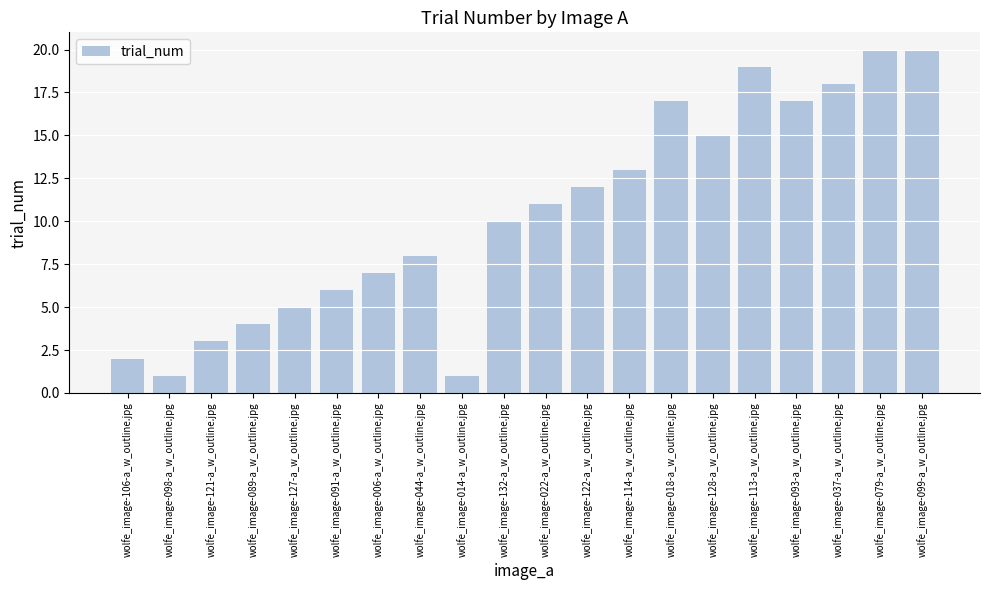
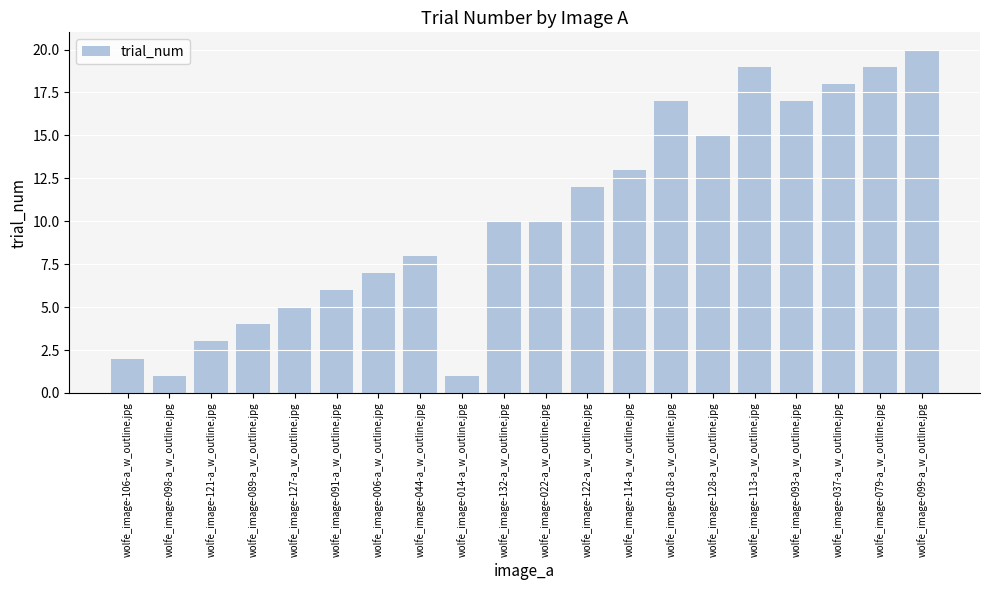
  {
    "wolfe_image-106-a_w_outline.jpg": 2,
    "wolfe_image-098-a_w_outline.jpg": 1,
    "wolfe_image-121-a_w_outline.jpg": 3,
    "wolfe_image-089-a_w_outline.jpg": 4,
    "wolfe_image-127-a_w_outline.jpg": 5,
    "wolfe_image-091-a_w_outline.jpg": 6,
    "wolfe_image-006-a_w_outline.jpg": 7,
    "wolfe_image-044-a_w_outline.jpg": 8,
    "wolfe_image-014-a_w_outline.jpg": 1,
    "wolfe_image-132-a_w_outline.jpg": 10,
-   "wolfe_image-022-a_w_outline.jpg": 11,
+   "wolfe_image-022-a_w_outline.jpg": 10,
    "wolfe_image-122-a_w_outline.jpg": 12,
    "wolfe_image-114-a_w_outline.jpg": 13,
    "wolfe_image-018-a_w_outline.jpg": 17,
    "wolfe_image-128-a_w_outline.jpg": 15,
    "wolfe_image-113-a_w_outline.jpg": 19,
    "wolfe_image-093-a_w_outline.jpg": 17,
    "wolfe_image-037-a_w_outline.jpg": 18,
-   "wolfe_image-079-a_w_outline.jpg": 20,
+   "wolfe_image-079-a_w_outline.jpg": 19,
    "wolfe_image-099-a_w_outline.jpg": 20
  }
